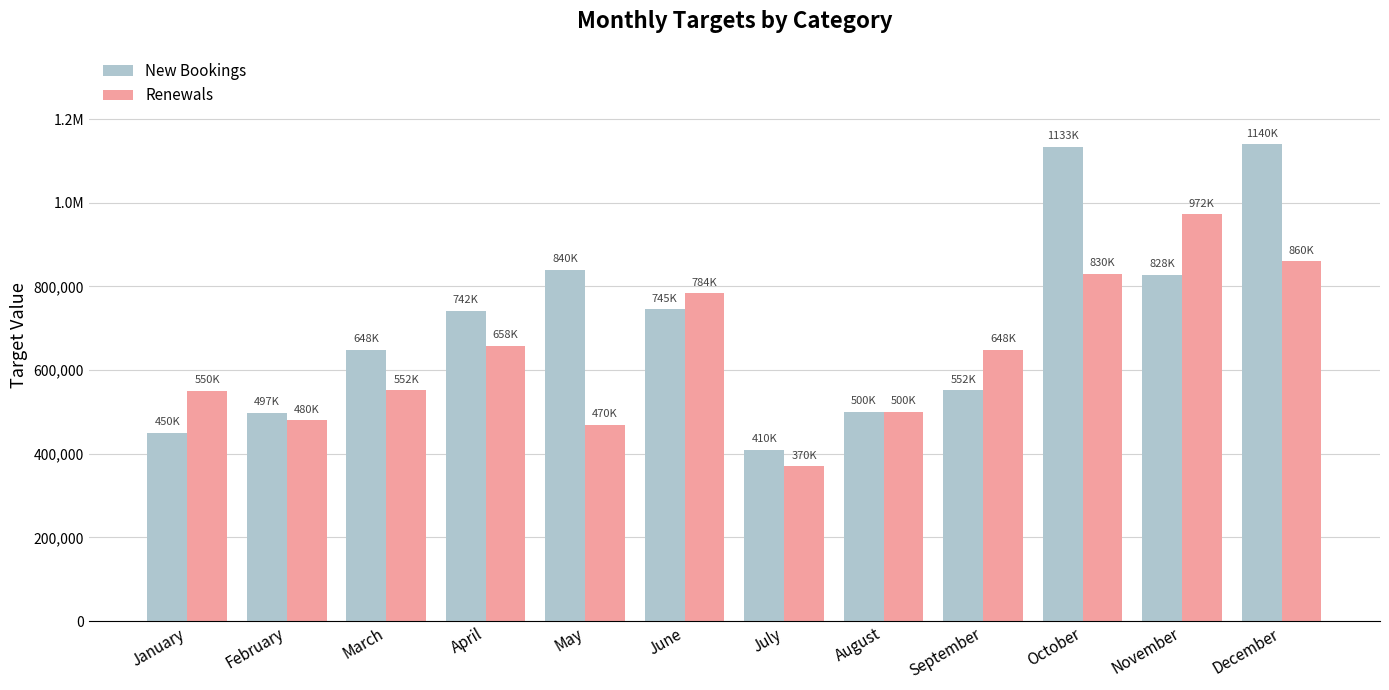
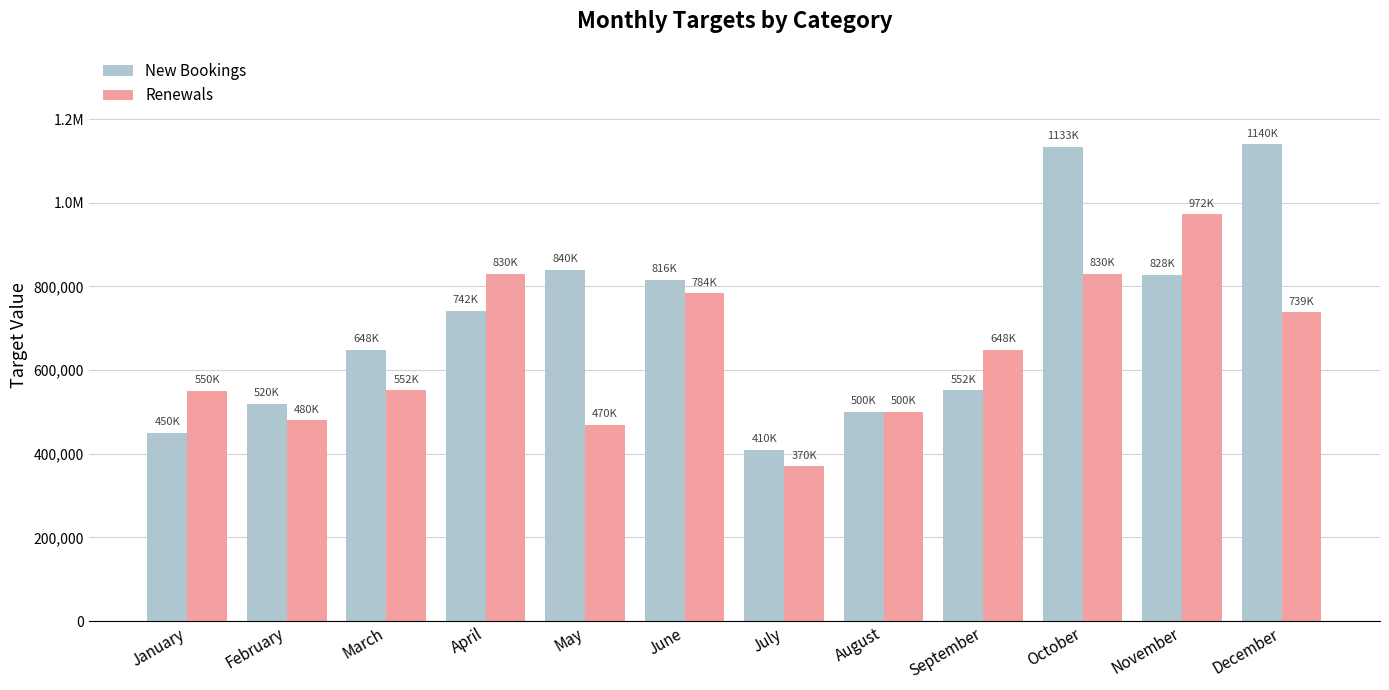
  {
    "New Bookings": {
      "January": "450K",
-     "February": "497K",
+     "February": "520K",
      "March": "648K",
      "April": "742K",
      "May": "840K",
-     "June": "745K",
+     "June": "816K",
      "July": "410K",
      "August": "500K",
      "September": "552K",
      "October": "1133K",
      "November": "828K",
      "December": "1140K"
    },
    "Renewals": {
      "January": "550K",
      "February": "480K",
      "March": "552K",
-     "April": "658K",
+     "April": "830K",
      "May": "470K",
      "June": "784K",
      "July": "370K",
      "August": "500K",
      "September": "648K",
      "October": "830K",
      "November": "972K",
-     "December": "860K"
+     "December": "739K"
    }
  }
